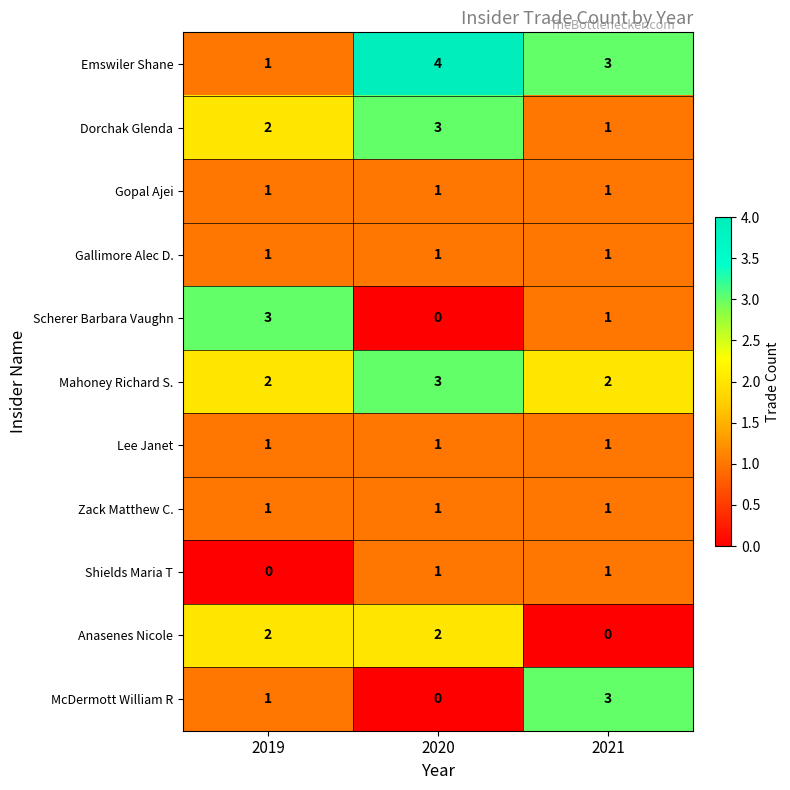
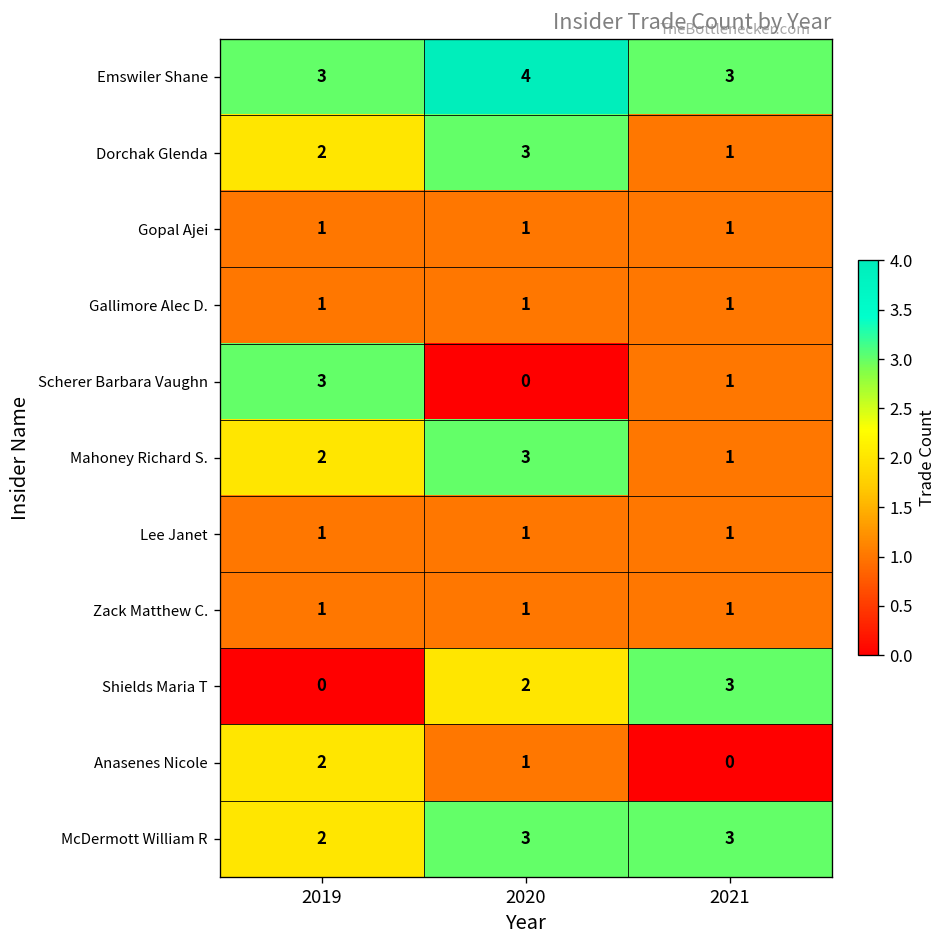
  {
    "Emswiler Shane": {
-     "2019": 1,
+     "2019": 3,
      "2020": 4,
      "2021": 3
    },
    "Dorchak Glenda": {
      "2019": 2,
      "2020": 3,
      "2021": 1
    },
    "Gopal Ajei": {
      "2019": 1,
      "2020": 1,
      "2021": 1
    },
    "Gallimore Alec D.": {
      "2019": 1,
      "2020": 1,
      "2021": 1
    },
    "Scherer Barbara Vaughn": {
      "2019": 3,
      "2020": 0,
      "2021": 1
    },
    "Mahoney Richard S.": {
      "2019": 2,
      "2020": 3,
-     "2021": 2
+     "2021": 1
    },
    "Lee Janet": {
      "2019": 1,
      "2020": 1,
      "2021": 1
    },
    "Zack Matthew C.": {
      "2019": 1,
      "2020": 1,
      "2021": 1
    },
    "Shields Maria T": {
      "2019": 0,
-     "2020": 1,
-     "2021": 1
+     "2020": 2,
+     "2021": 3
    },
    "Anasenes Nicole": {
      "2019": 2,
-     "2020": 2,
+     "2020": 1,
      "2021": 0
    },
    "McDermott William R": {
-     "2019": 1,
-     "2020": 0,
+     "2019": 2,
+     "2020": 3,
      "2021": 3
    }
  }
